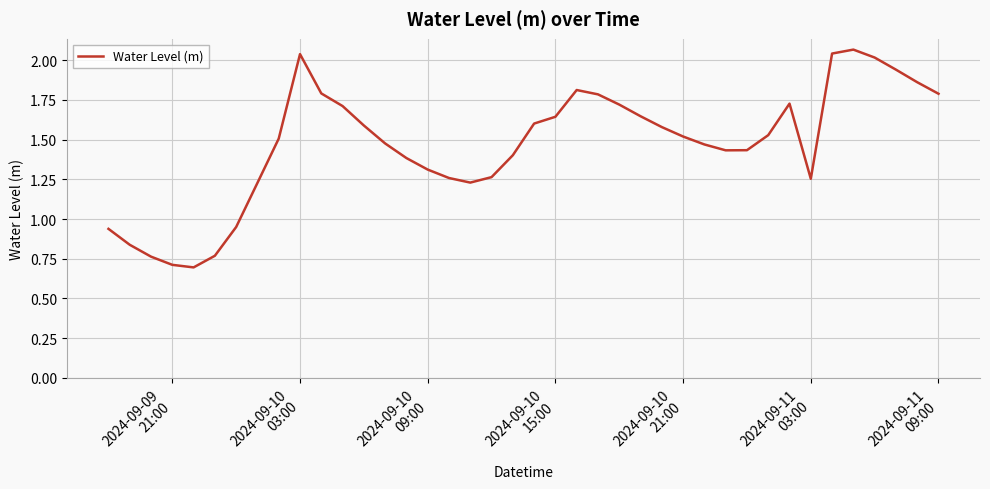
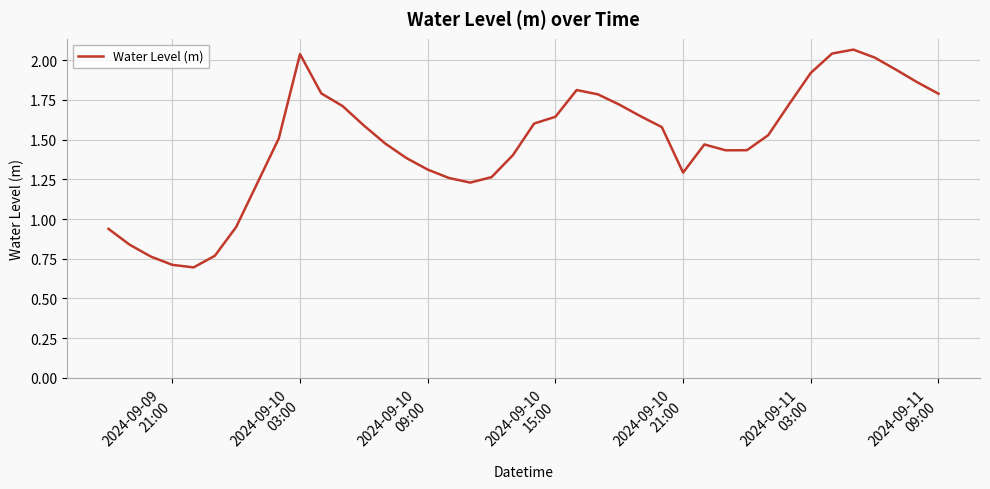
  {
    "2024-09-09 21:00": 0.71,
    "2024-09-10 03:00": 2.04,
    "2024-09-10 09:00": 1.31,
    "2024-09-10 15:00": 1.64,
-   "2024-09-10 21:00": 1.52,
-   "2024-09-11 03:00": 1.25,
+   "2024-09-10 21:00": 1.29,
+   "2024-09-11 03:00": 1.92,
    "2024-09-11 09:00": 1.79
  }
